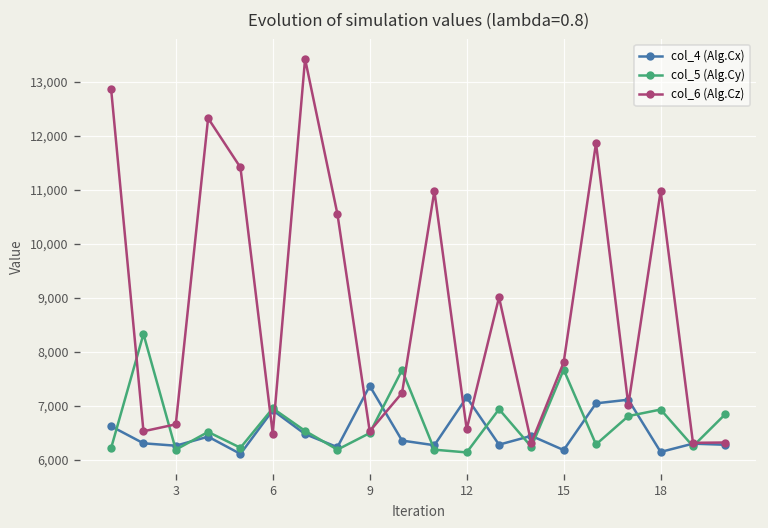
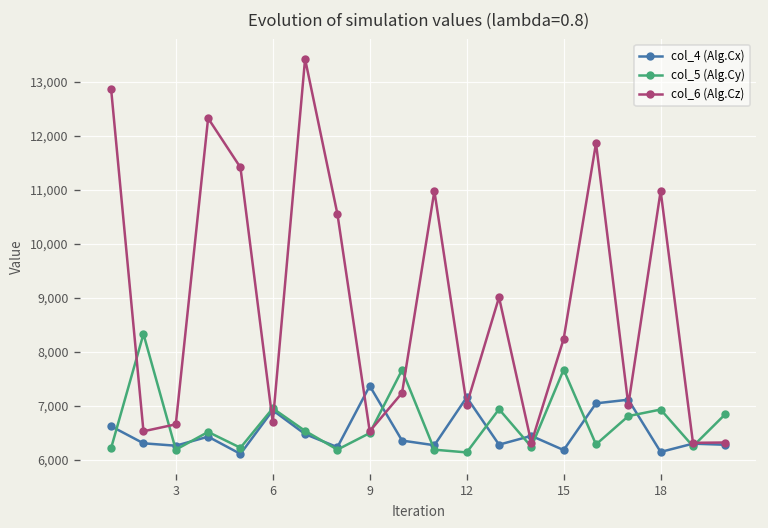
  {
    "col_4 (Alg.Cx)": {
      "3": "6,300",
      "9": "7,400",
      "12": "7,200",
      "15": "6,200",
      "18": "6,100"
    },
    "col_5 (Alg.Cy)": {
      "3": "6,200",
      "12": "6,100",
      "15": "7,700",
      "18": "6,900"
    },
    "col_6 (Alg.Cz)": {
      "3": "6,700",
-     "6": "6,500",
-     "12": "6,600",
-     "15": "7,800",
+     "6": "6,700",
+     "12": "7,000",
+     "15": "8,200",
      "18": "11,000"
    }
  }
